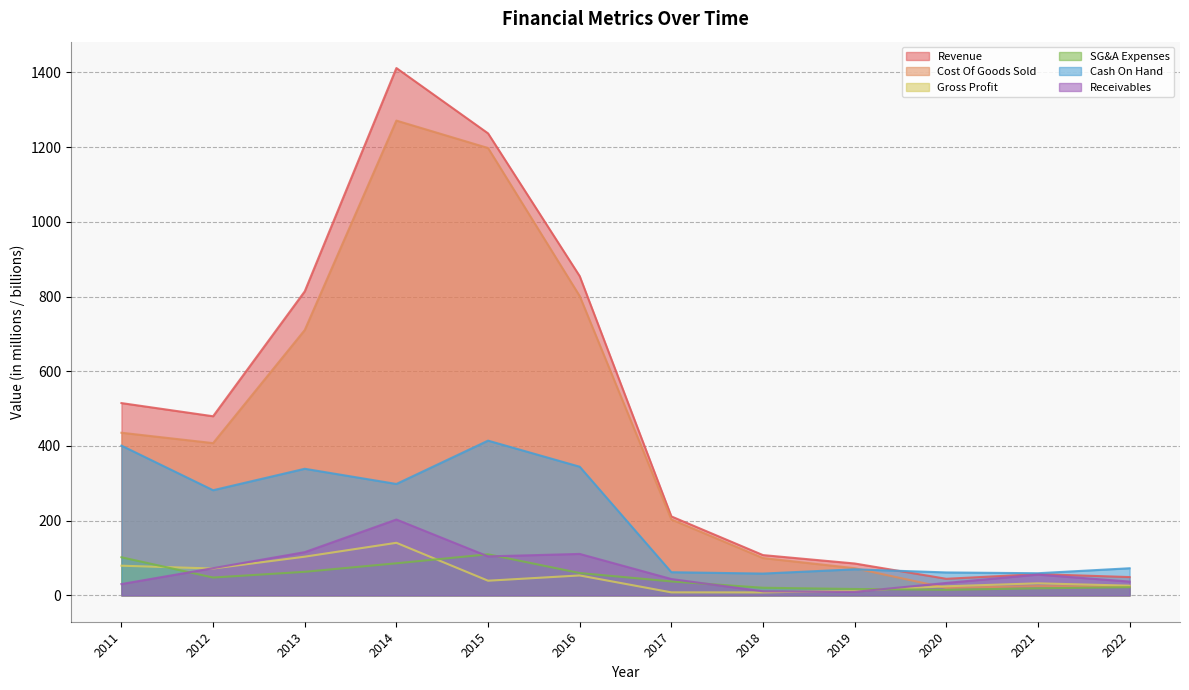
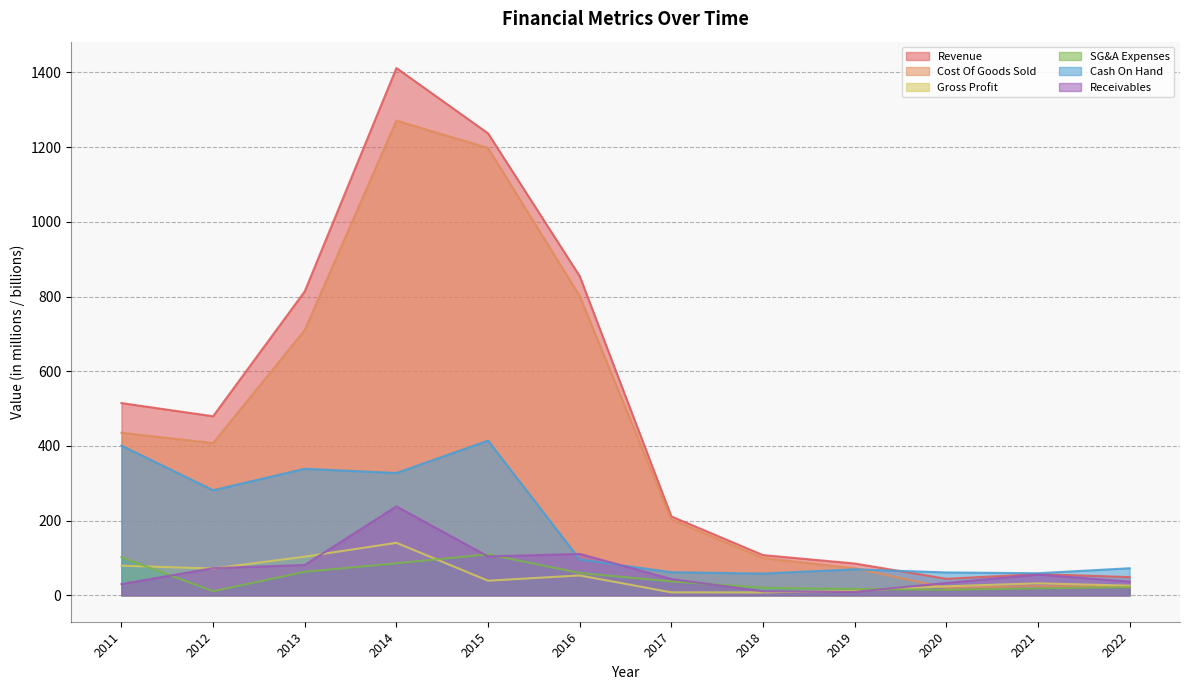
  {
    "SG&A Expenses": {
      "2011": 100,
-     "2012": 50,
+     "2012": 10,
      "2013": 60,
      "2014": 90,
      "2018": 20
    },
    "Cash On Hand": {
      "2011": 400,
      "2012": 280,
      "2013": 340,
-     "2014": 300,
+     "2014": 330,
      "2015": 410,
-     "2016": 340,
+     "2016": 100,
      "2017": 60,
      "2018": 60,
      "2020": 60,
      "2022": 70
    },
    "Receivables": {
      "2011": 30,
-     "2013": 120,
-     "2014": 200,
+     "2013": 80,
+     "2014": 240,
      "2016": 110,
      "2020": 30,
      "2022": 40
    }
  }
